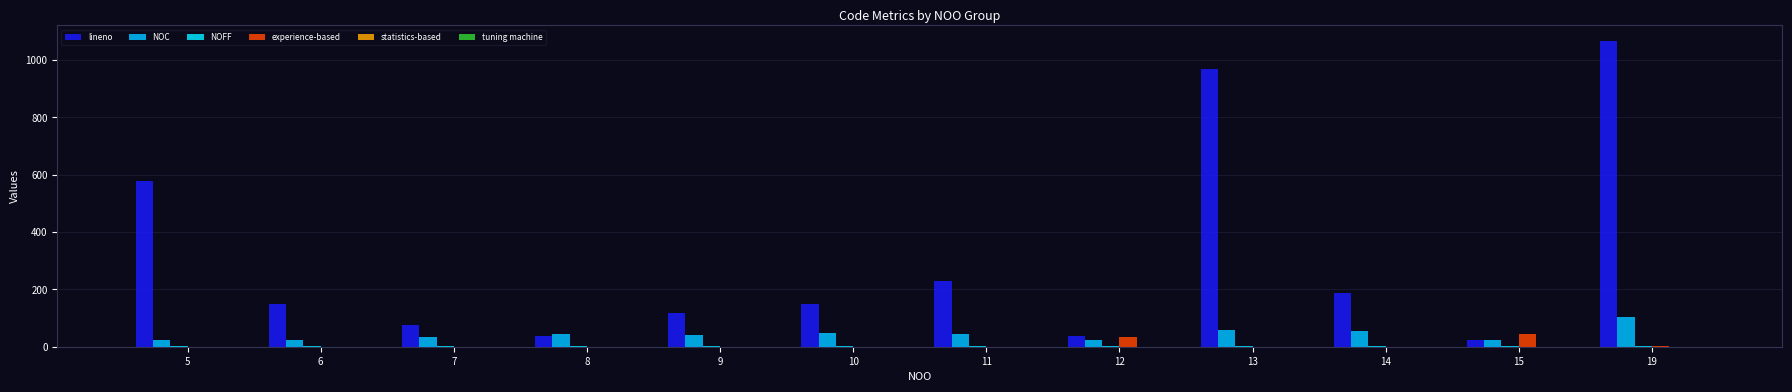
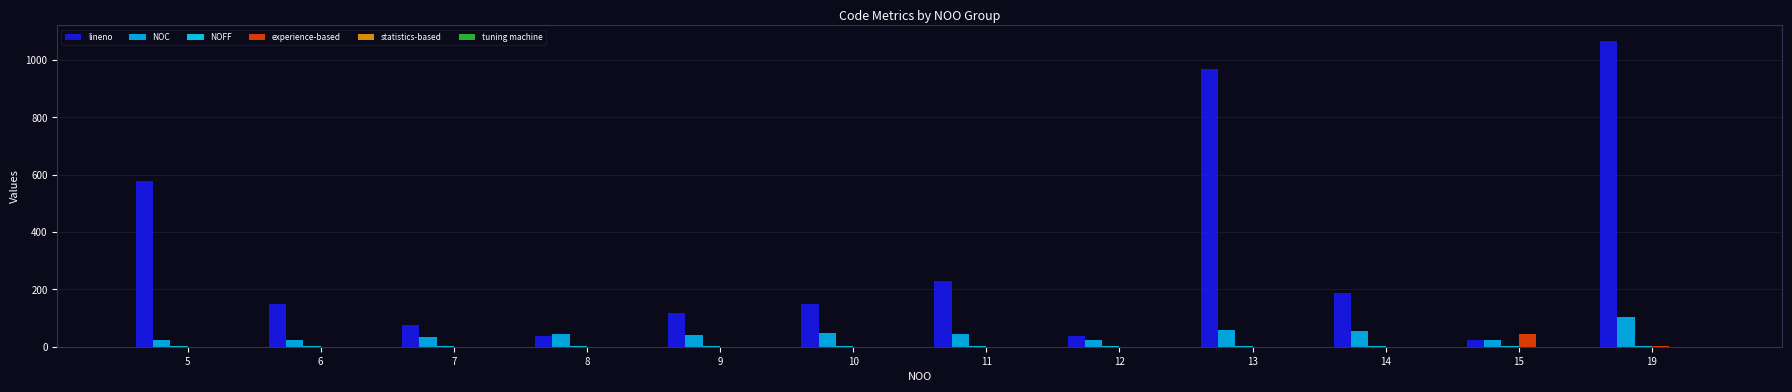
  {
    "lineno": {
      "5": 580,
      "6": 150,
      "7": 80,
      "8": 40,
      "9": 120,
      "10": 150,
      "11": 230,
      "12": 40,
      "13": 970,
      "14": 190,
      "15": 20,
      "19": 1070
    },
    "experience-based": {
      "5": 0,
      "6": 0,
      "7": 0,
      "8": 0,
      "9": 0,
      "10": 0,
      "11": 0,
-     "12": 40,
+     "12": 0,
      "13": 0,
      "14": 0,
      "15": 50
    },
    "statistics-based": {
      "5": 0,
      "6": 0,
      "7": 0,
      "8": 0,
      "9": 0,
      "10": 0,
      "11": 0,
      "12": 0,
      "13": 0,
      "14": 0,
      "15": 0,
      "19": 0
    },
    "tuning machine": {
      "5": 0,
      "6": 0,
      "7": 0,
      "8": 0,
      "9": 0,
      "10": 0,
      "11": 0,
      "12": 0,
      "13": 0,
      "14": 0,
      "15": 0,
      "19": 0
    }
  }
